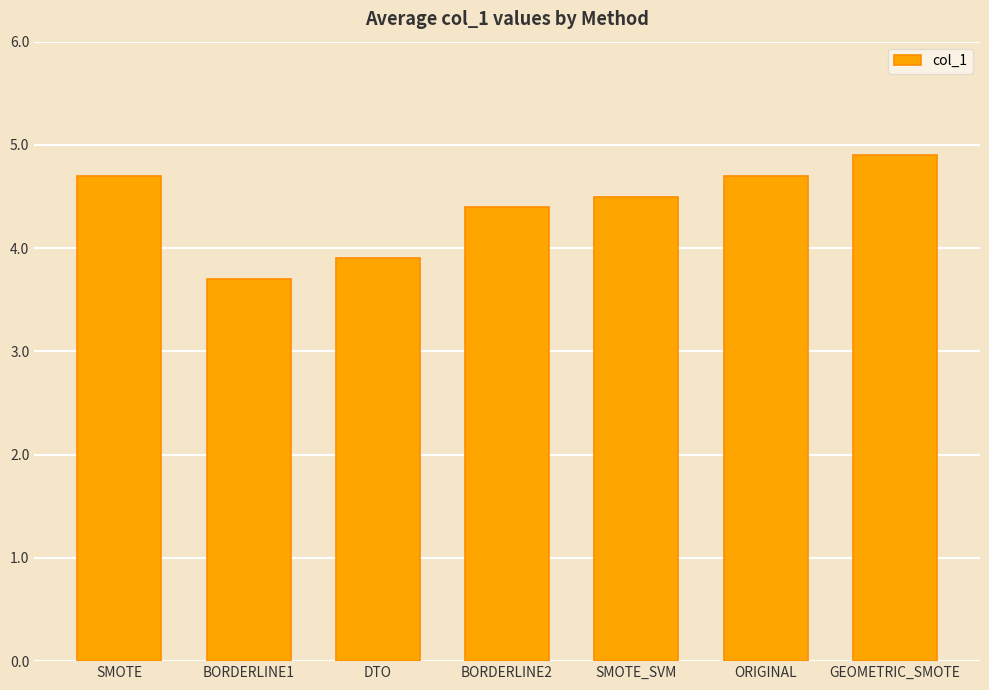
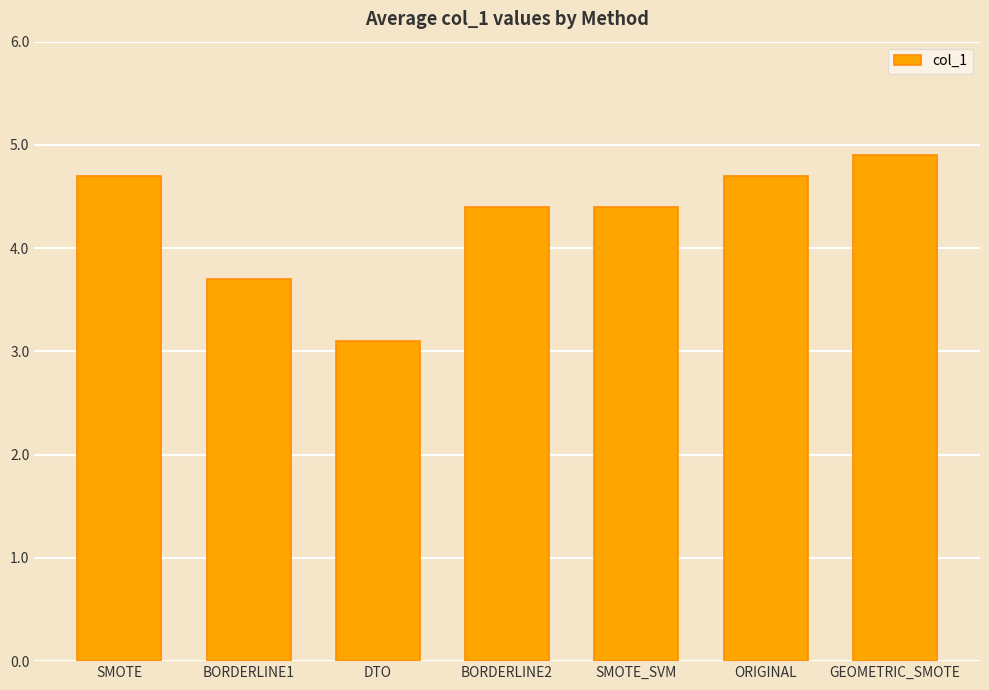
  {
    "SMOTE": 4.7,
    "BORDERLINE1": 3.7,
-   "DTO": 3.9,
+   "DTO": 3.1,
    "BORDERLINE2": 4.4,
-   "SMOTE_SVM": 4.5,
+   "SMOTE_SVM": 4.4,
    "ORIGINAL": 4.7,
    "GEOMETRIC_SMOTE": 4.9
  }
